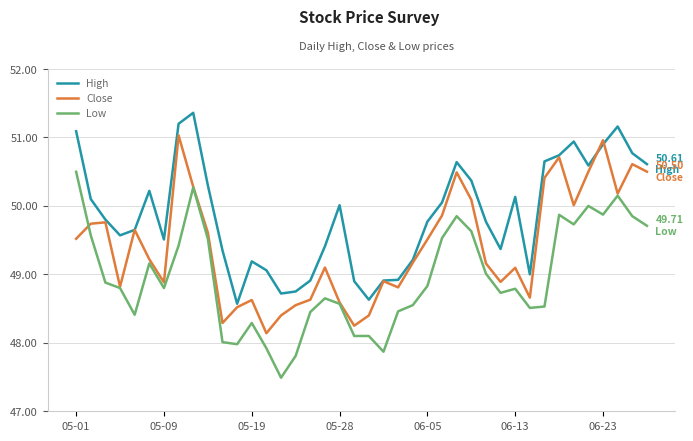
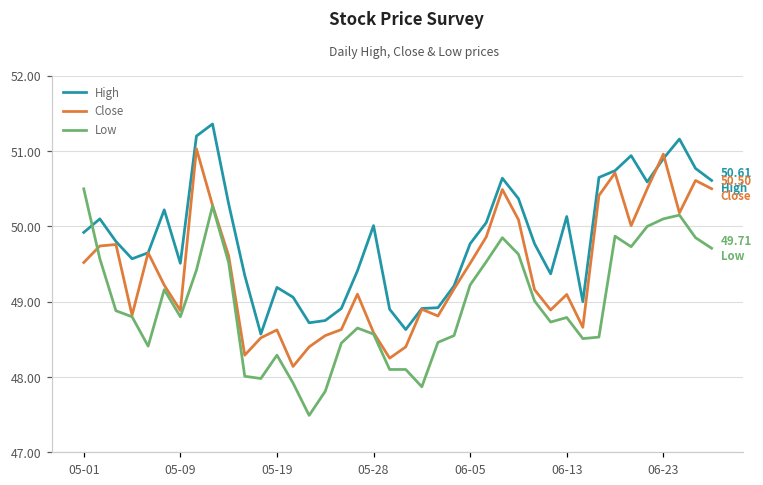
  {
    "High": {
-     "05-01": 51.1,
+     "05-01": 49.9,
      "05-09": 49.5,
      "05-19": 49.2,
      "05-28": 50.0,
      "06-05": 49.8,
      "06-13": 50.1,
      "06-23": 50.9
    },
    "Close": {
      "05-01": 49.5,
      "05-09": 48.9,
      "05-19": 48.6,
      "06-05": 49.5,
      "06-13": 49.1,
      "06-23": 51.0
    },
    "Low": {
      "05-01": 50.5,
      "05-09": 48.8,
      "05-19": 48.3,
-     "06-05": 48.8,
+     "06-05": 49.2,
      "06-13": 48.8,
-     "06-23": 49.9
+     "06-23": 50.1
    }
  }
